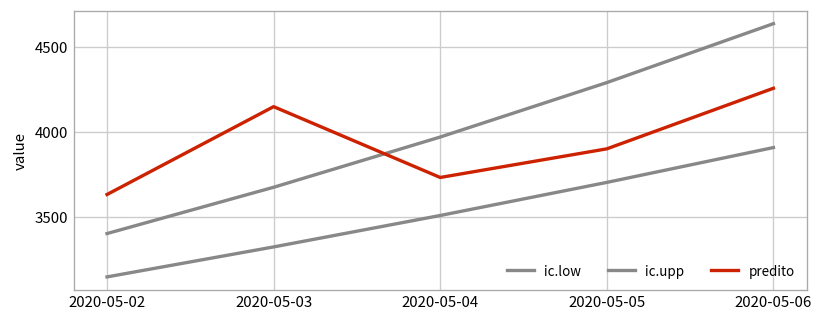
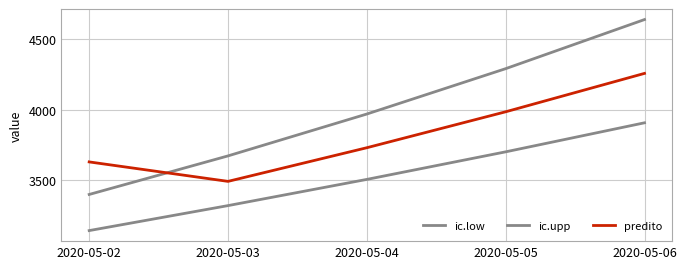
  {
    "predito": {
      "2020-05-02": 3630,
-     "2020-05-03": 4150,
+     "2020-05-03": 3490,
      "2020-05-04": 3730,
-     "2020-05-05": 3900,
+     "2020-05-05": 3990,
      "2020-05-06": 4260
    }
  }
